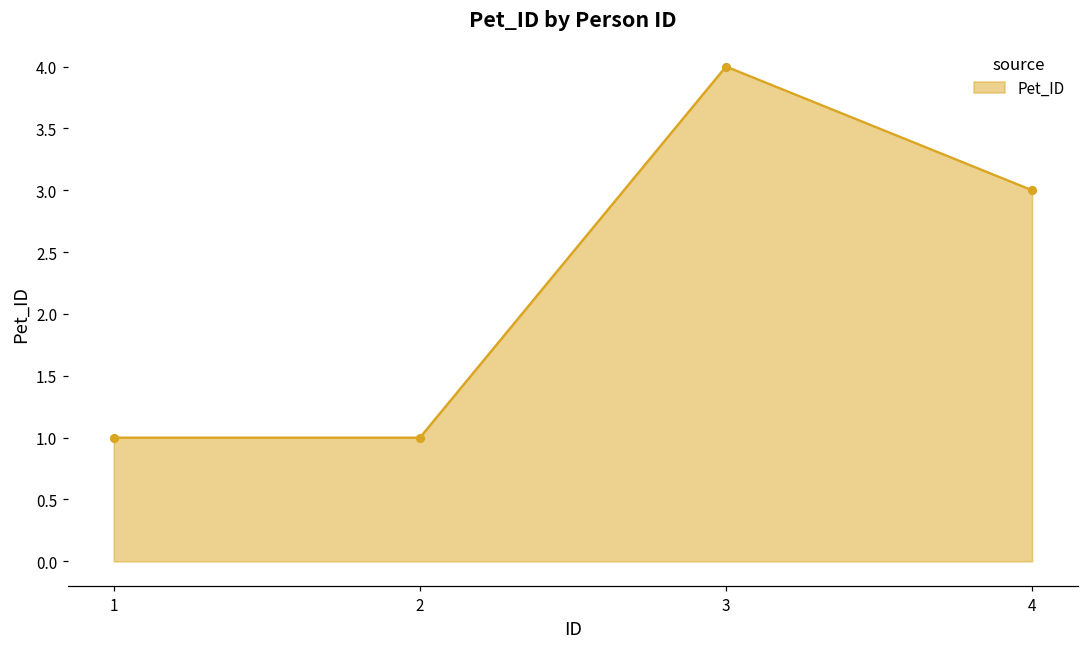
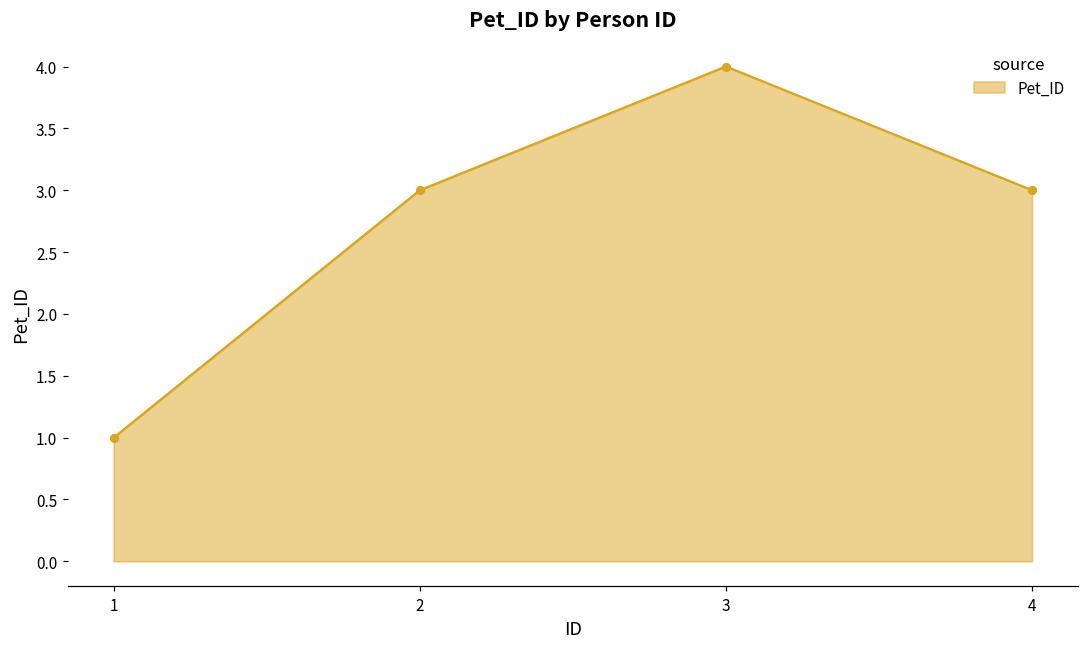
  {
    "1": 1,
-   "2": 1,
+   "2": 3,
    "3": 4,
    "4": 3
  }
